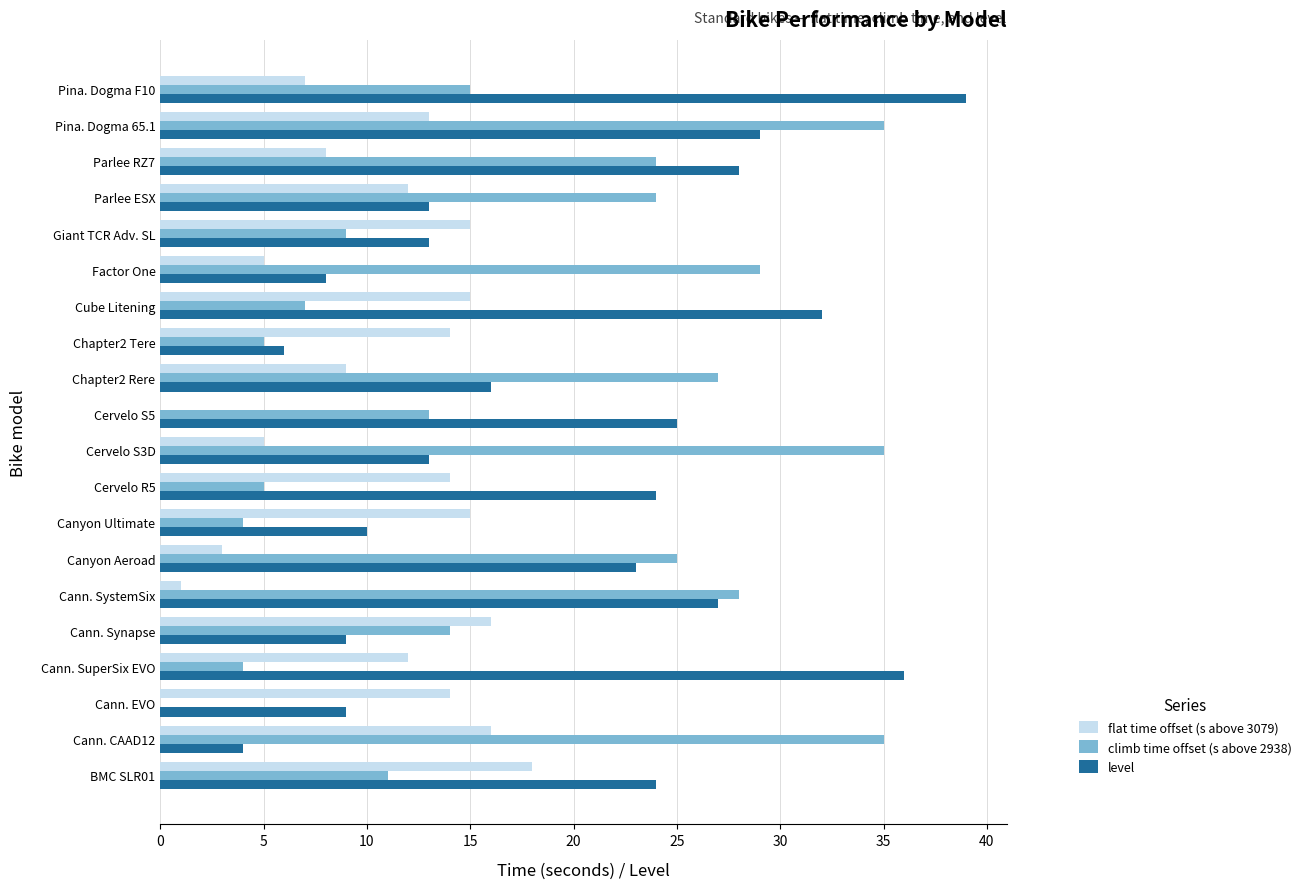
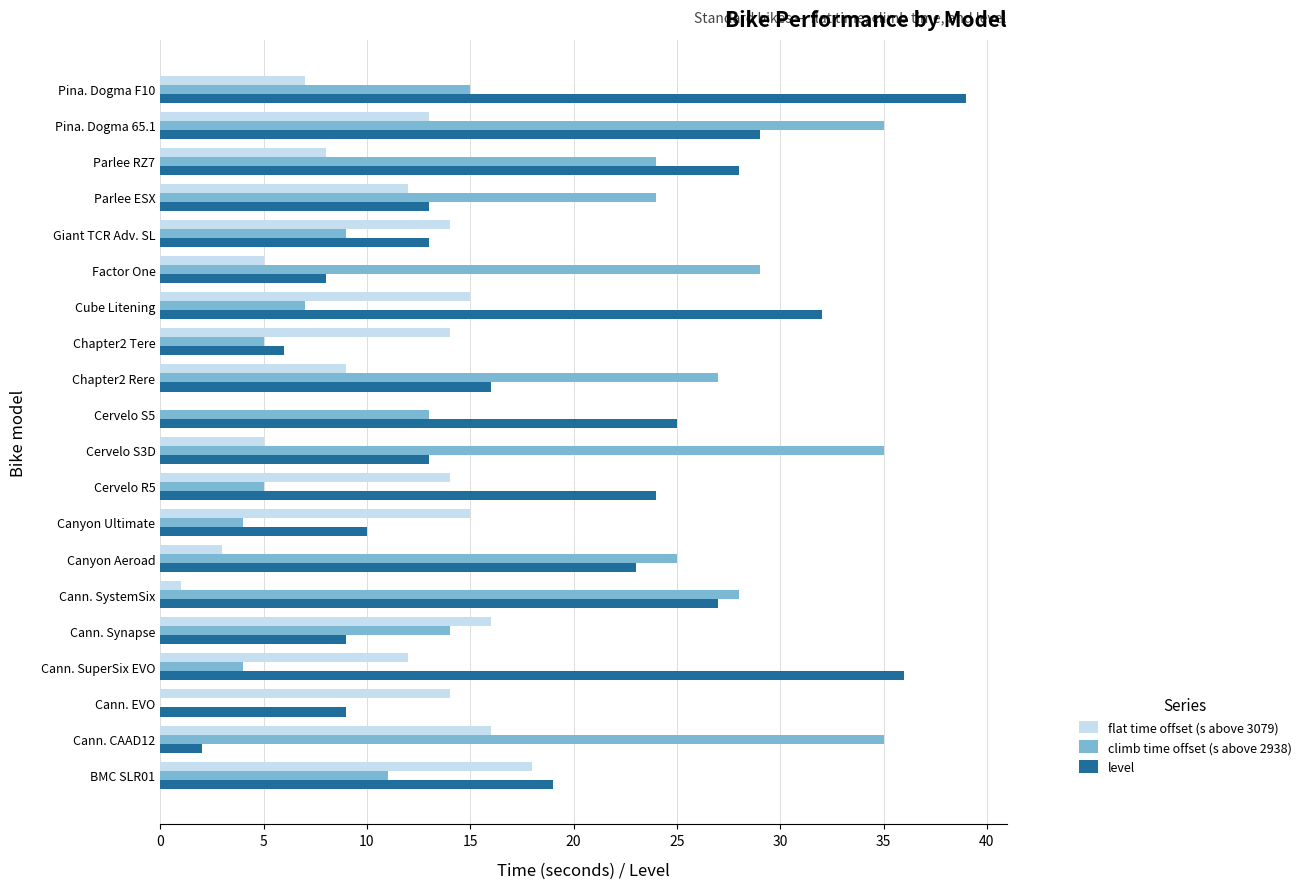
  {
    "flat time offset (s above 3079)": {
      "Pina. Dogma F10": 7.0,
      "Pina. Dogma 65.1": 13.0,
      "Parlee RZ7": 8.0,
      "Parlee ESX": 12.0,
-     "Giant TCR Adv. SL": 15.0,
+     "Giant TCR Adv. SL": 14.0,
      "Factor One": 5.0,
      "Cube Litening": 15.0,
      "Chapter2 Tere": 14.0,
      "Chapter2 Rere": 9.0,
      "Cervelo S5": 0.0,
      "Cervelo S3D": 5.0,
      "Cervelo R5": 14.0,
      "Canyon Ultimate": 15.0,
      "Canyon Aeroad": 3.0,
      "Cann. SystemSix": 1.0,
      "Cann. Synapse": 16.0,
      "Cann. SuperSix EVO": 12.0,
      "Cann. EVO": 14.0,
      "Cann. CAAD12": 16.0,
      "BMC SLR01": 18.0
    },
    "climb time offset (s above 2938)": {
      "Pina. Dogma F10": 15.0,
      "Pina. Dogma 65.1": 35.0,
      "Parlee RZ7": 24.0,
      "Parlee ESX": 24.0,
      "Giant TCR Adv. SL": 9.0,
      "Factor One": 29.0,
      "Cube Litening": 7.0,
      "Chapter2 Tere": 5.0,
      "Chapter2 Rere": 27.0,
      "Cervelo S5": 13.0,
      "Cervelo S3D": 35.0,
      "Cervelo R5": 5.0,
      "Canyon Ultimate": 4.0,
      "Canyon Aeroad": 25.0,
      "Cann. SystemSix": 28.0,
      "Cann. Synapse": 14.0,
      "Cann. SuperSix EVO": 4.0,
      "Cann. EVO": 0.0,
      "Cann. CAAD12": 35.0,
      "BMC SLR01": 11.0
    },
    "level": {
      "Pina. Dogma F10": 39,
      "Pina. Dogma 65.1": 29,
      "Parlee RZ7": 28,
      "Parlee ESX": 13,
      "Giant TCR Adv. SL": 13,
      "Factor One": 8,
      "Cube Litening": 32,
      "Chapter2 Tere": 6,
      "Chapter2 Rere": 16,
      "Cervelo S5": 25,
      "Cervelo S3D": 13,
      "Cervelo R5": 24,
      "Canyon Ultimate": 10,
      "Canyon Aeroad": 23,
      "Cann. SystemSix": 27,
      "Cann. Synapse": 9,
      "Cann. SuperSix EVO": 36,
      "Cann. EVO": 9,
-     "Cann. CAAD12": 4,
-     "BMC SLR01": 24
+     "Cann. CAAD12": 2,
+     "BMC SLR01": 19
    }
  }
